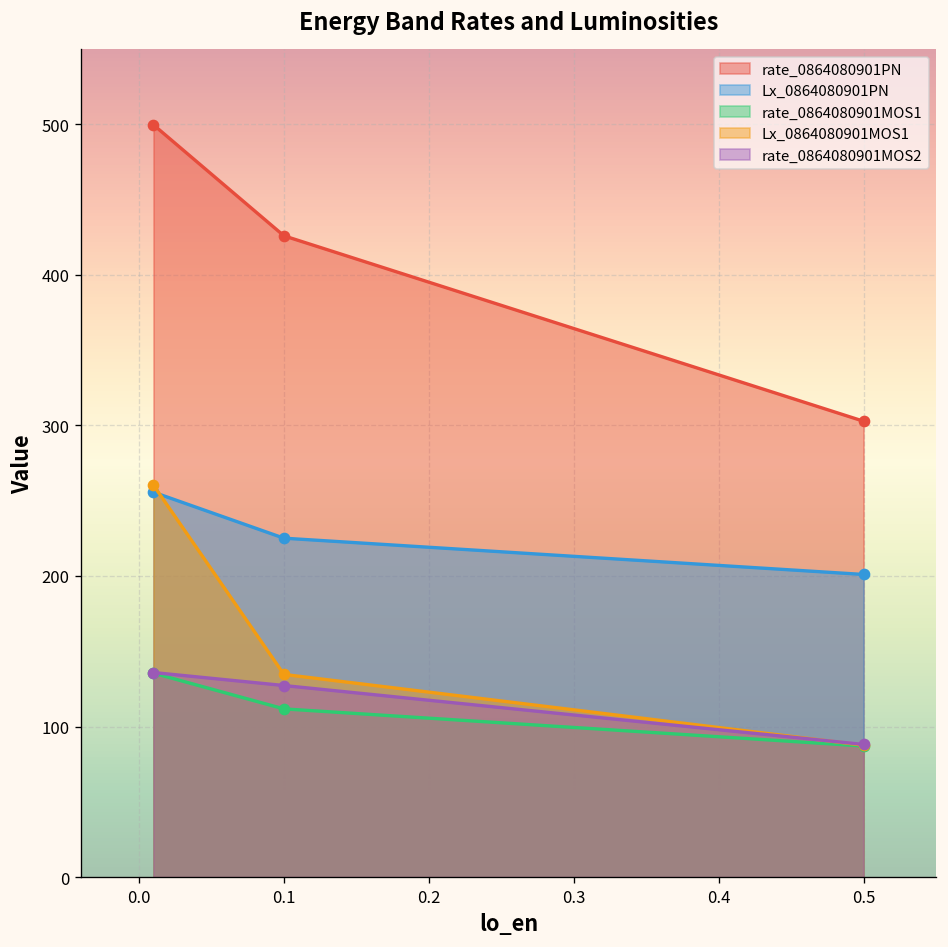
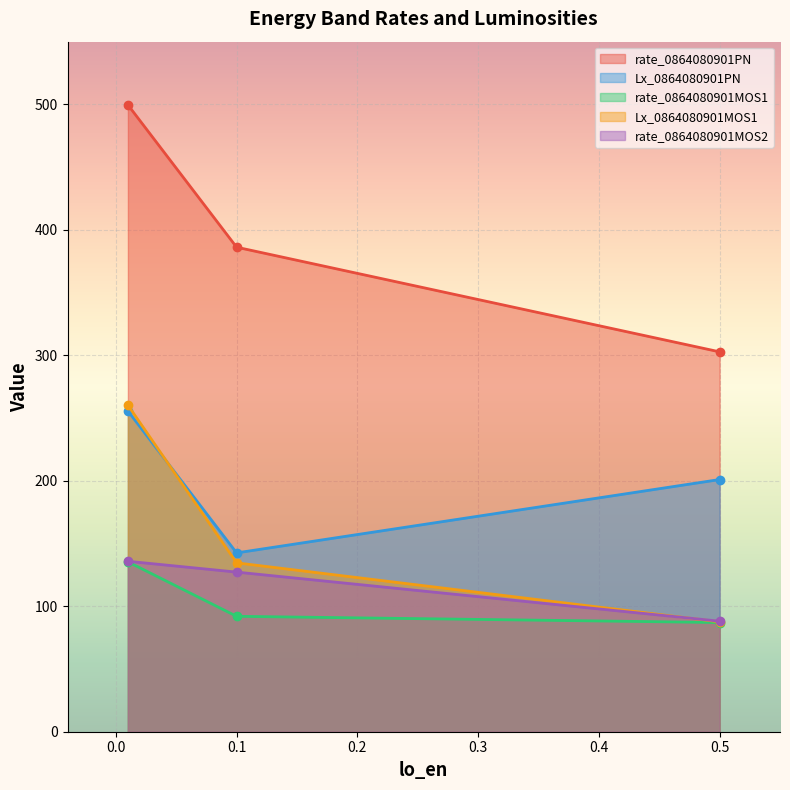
  {
    "rate_0864080901PN": {
-     "0.1": 426,
+     "0.1": 386,
      "0.5": 303
    },
    "Lx_0864080901PN": {
-     "0.1": 225,
+     "0.1": 143,
      "0.5": 201
    },
    "rate_0864080901MOS1": {
-     "0.1": 112
+     "0.1": 92
    },
    "Lx_0864080901MOS1": {
      "0.1": 135
    },
    "rate_0864080901MOS2": {
      "0.1": 127
    }
  }
